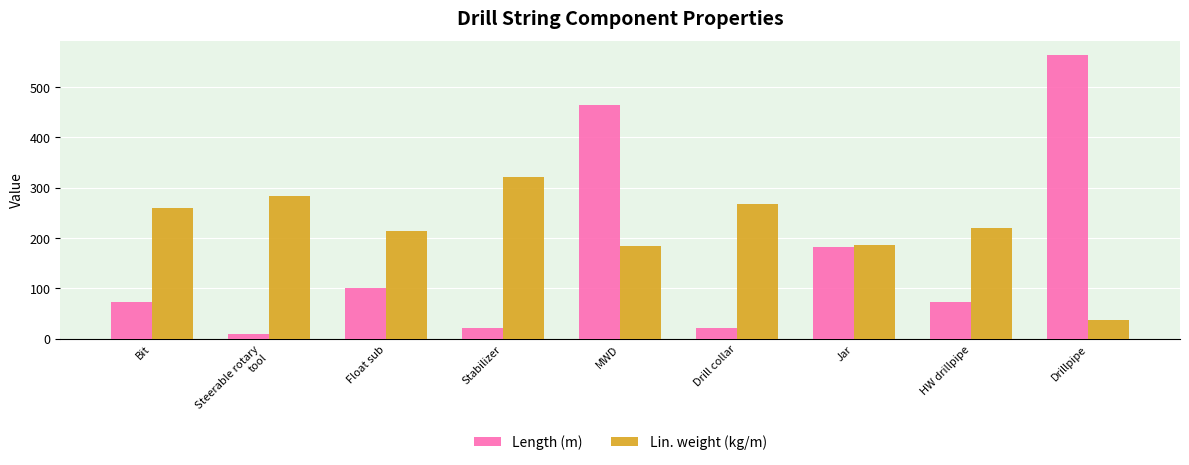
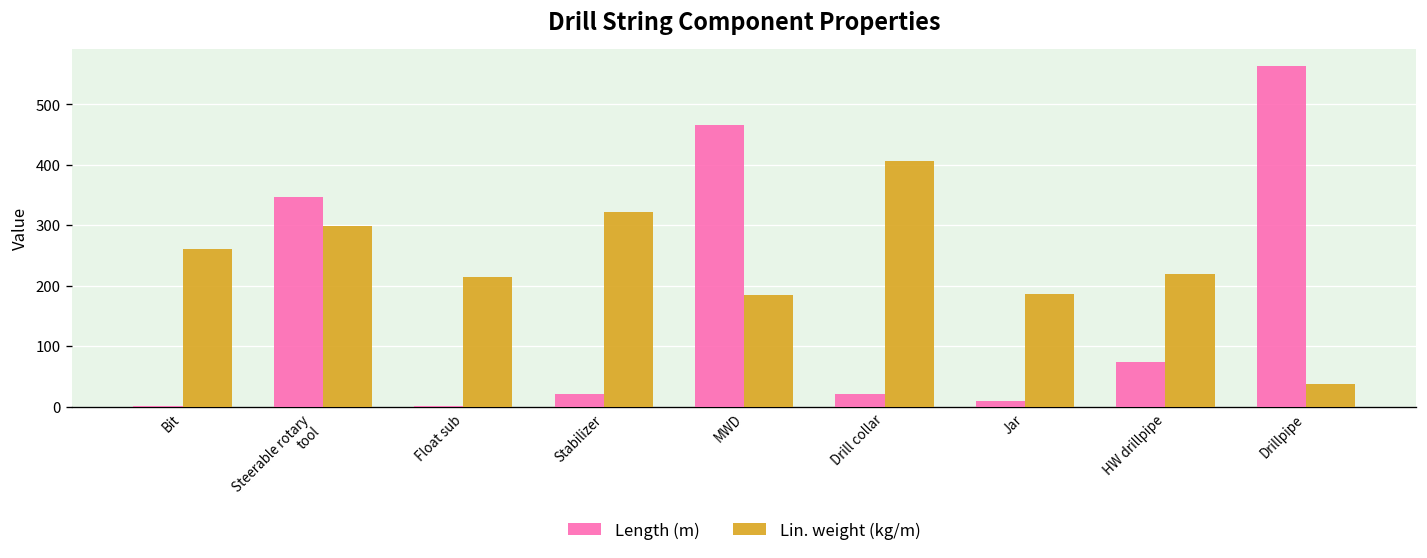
  {
    "Length (m)": {
-     "Bit": 70,
-     "Steerable rotary tool": 10,
-     "Float sub": 100,
+     "Bit": 0,
+     "Steerable rotary tool": 350,
+     "Float sub": 0,
      "Stabilizer": 20,
      "MWD": 470,
      "Drill collar": 20,
-     "Jar": 180,
+     "Jar": 10,
      "HW drillpipe": 70,
      "Drillpipe": 560
    },
    "Lin. weight (kg/m)": {
      "Bit": 260,
-     "Steerable rotary tool": 280,
+     "Steerable rotary tool": 300,
      "Float sub": 210,
      "Stabilizer": 320,
      "MWD": 180,
-     "Drill collar": 270,
+     "Drill collar": 410,
      "Jar": 190,
      "HW drillpipe": 220,
      "Drillpipe": 40
    }
  }
